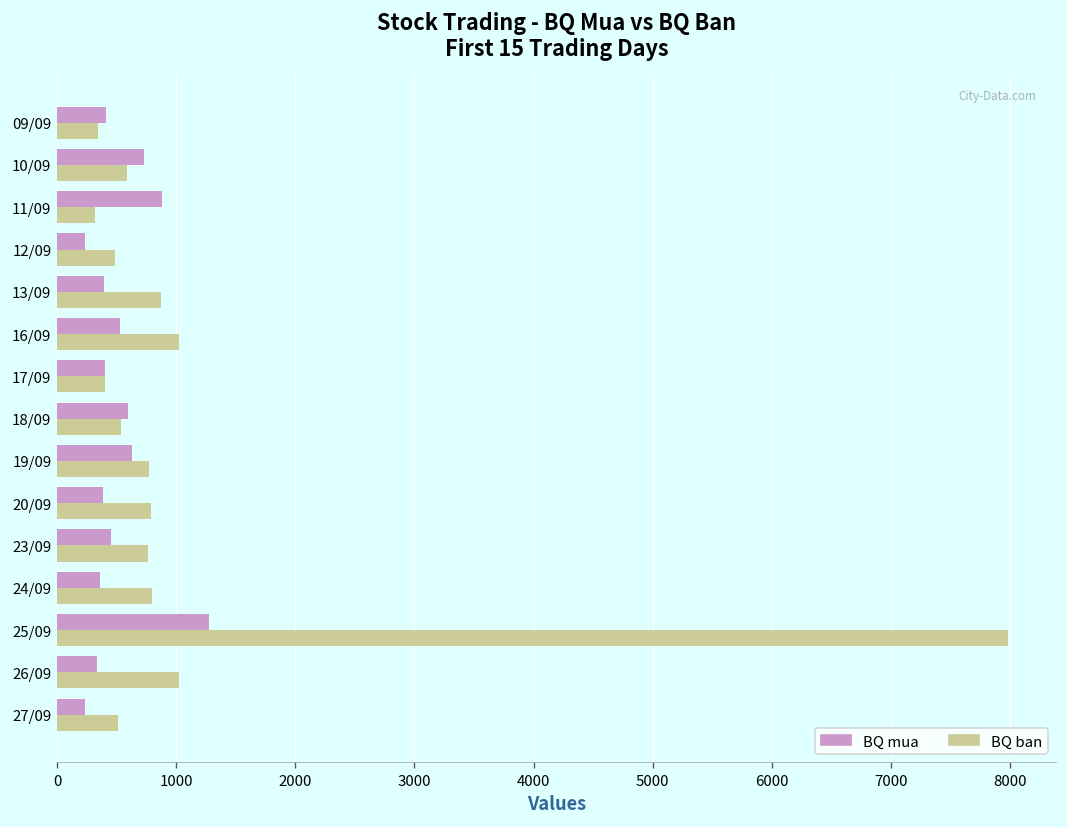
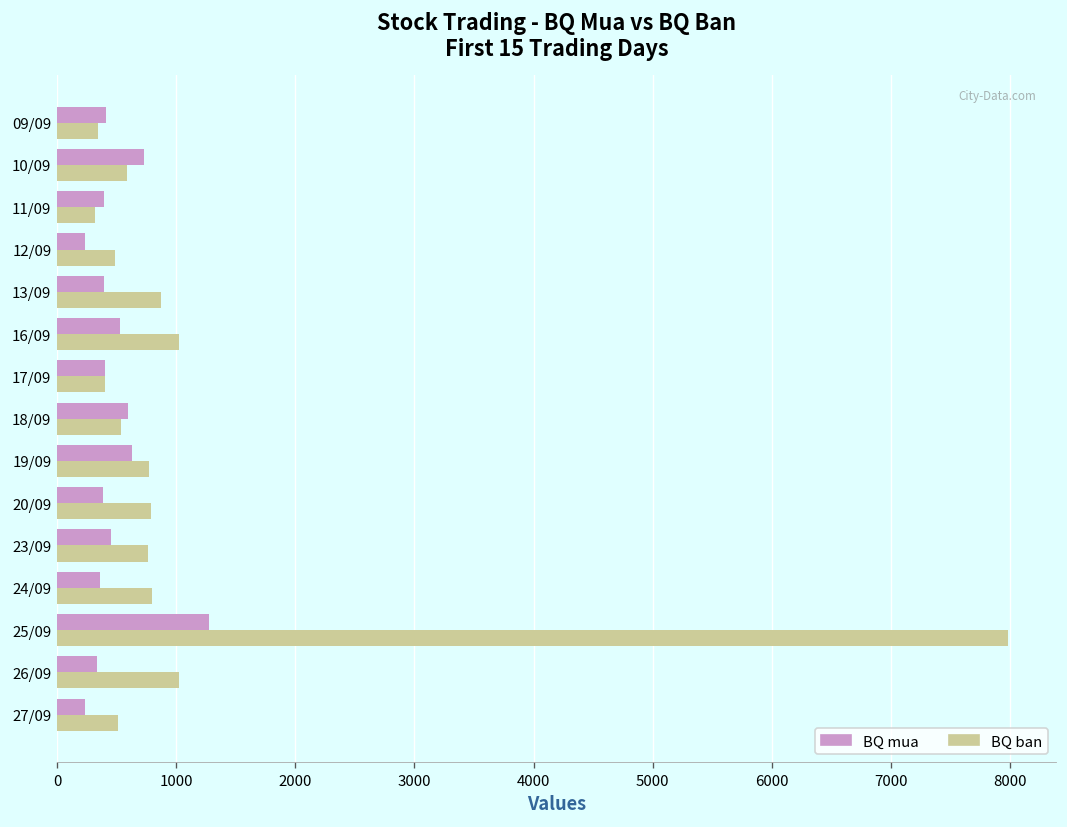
  {
    "BQ mua": {
      "09/09": 400,
      "10/09": 700,
-     "11/09": 900,
+     "11/09": 400,
      "12/09": 200,
      "13/09": 400,
      "16/09": 500,
      "17/09": 400,
      "18/09": 600,
      "19/09": 600,
      "20/09": 400,
      "23/09": 500,
      "24/09": 400,
      "25/09": 1300,
      "26/09": 300,
      "27/09": 200
    },
    "BQ ban": {
      "09/09": 300,
      "10/09": 600,
      "11/09": 300,
      "12/09": 500,
      "13/09": 900,
      "16/09": 1000,
      "17/09": 400,
      "18/09": 500,
      "19/09": 800,
      "20/09": 800,
      "23/09": 800,
      "24/09": 800,
      "25/09": 8000,
      "26/09": 1000,
      "27/09": 500
    }
  }
